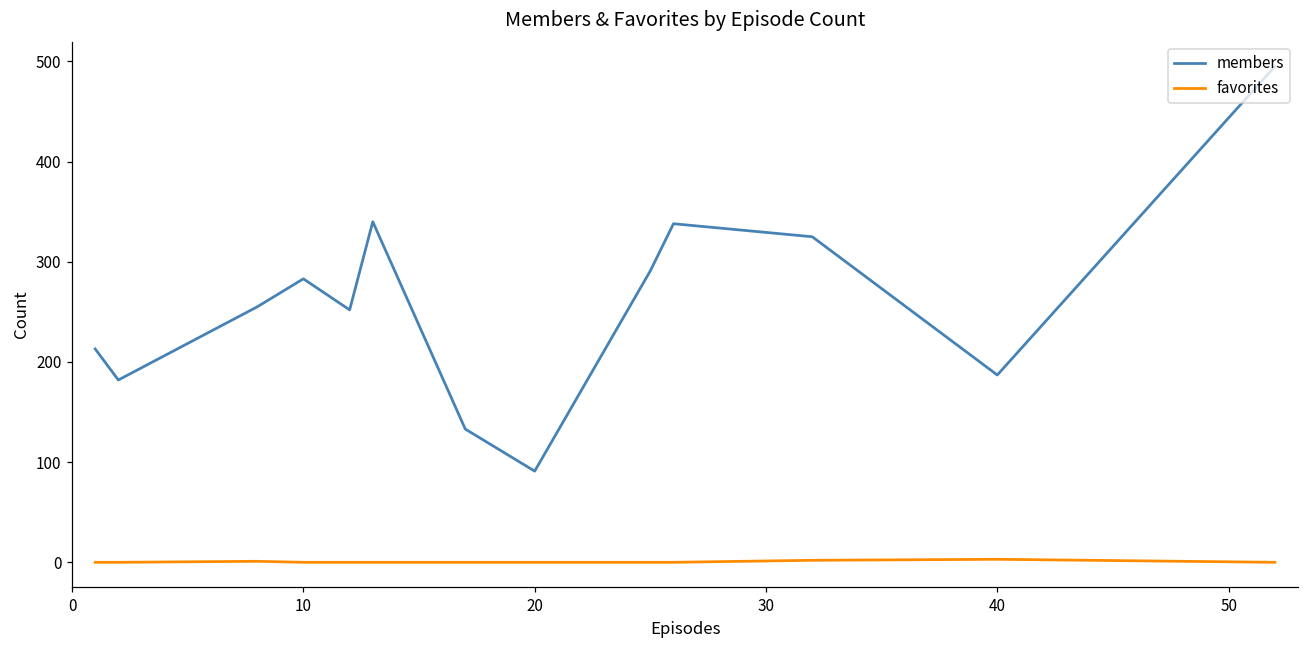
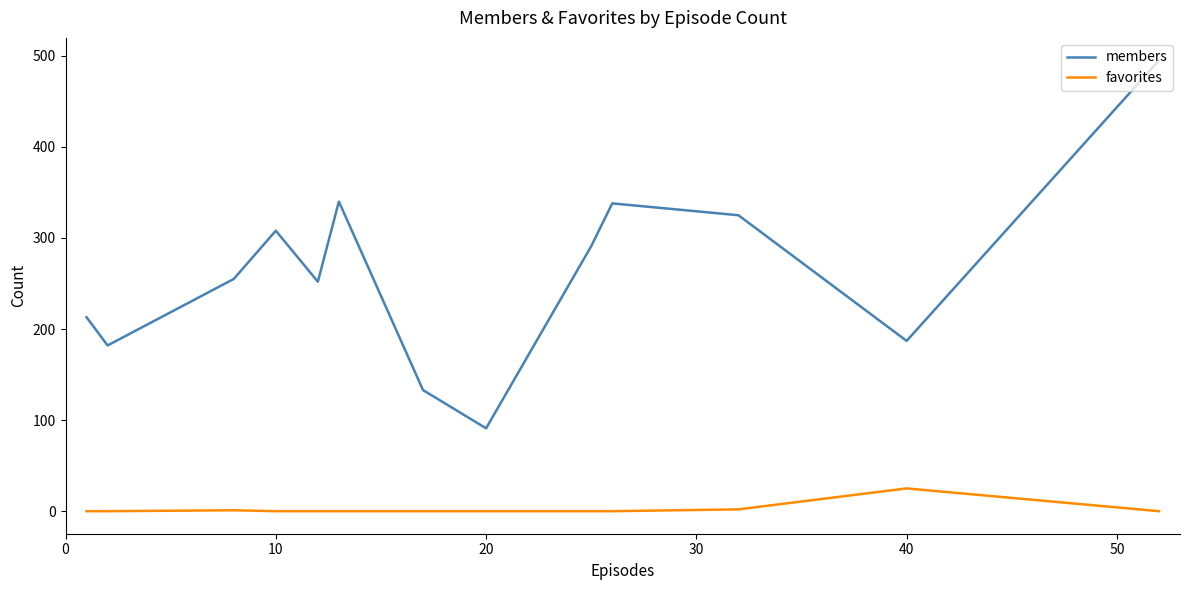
  {
    "members": {
-     "10": 280,
+     "10": 310,
      "20": 90,
      "40": 190
    },
    "favorites": {
      "10": 0,
      "20": 0,
-     "40": 0
+     "40": 30
    }
  }
